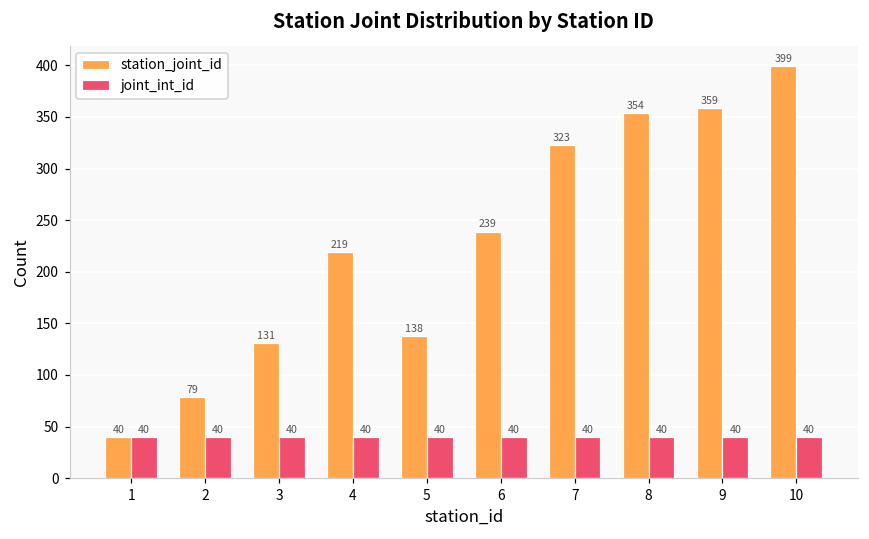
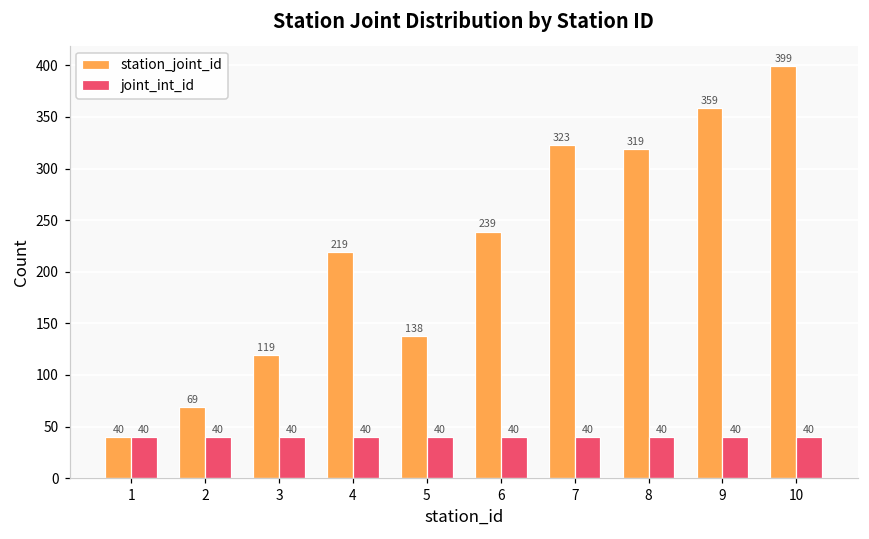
  {
    "station_joint_id": {
      "1": 40,
-     "2": 79,
-     "3": 131,
+     "2": 69,
+     "3": 119,
      "4": 219,
      "5": 138,
      "6": 239,
      "7": 323,
-     "8": 354,
+     "8": 319,
      "9": 359,
      "10": 399
    },
    "joint_int_id": {
      "1": 40,
      "2": 40,
      "3": 40,
      "4": 40,
      "5": 40,
      "6": 40,
      "7": 40,
      "8": 40,
      "9": 40,
      "10": 40
    }
  }
